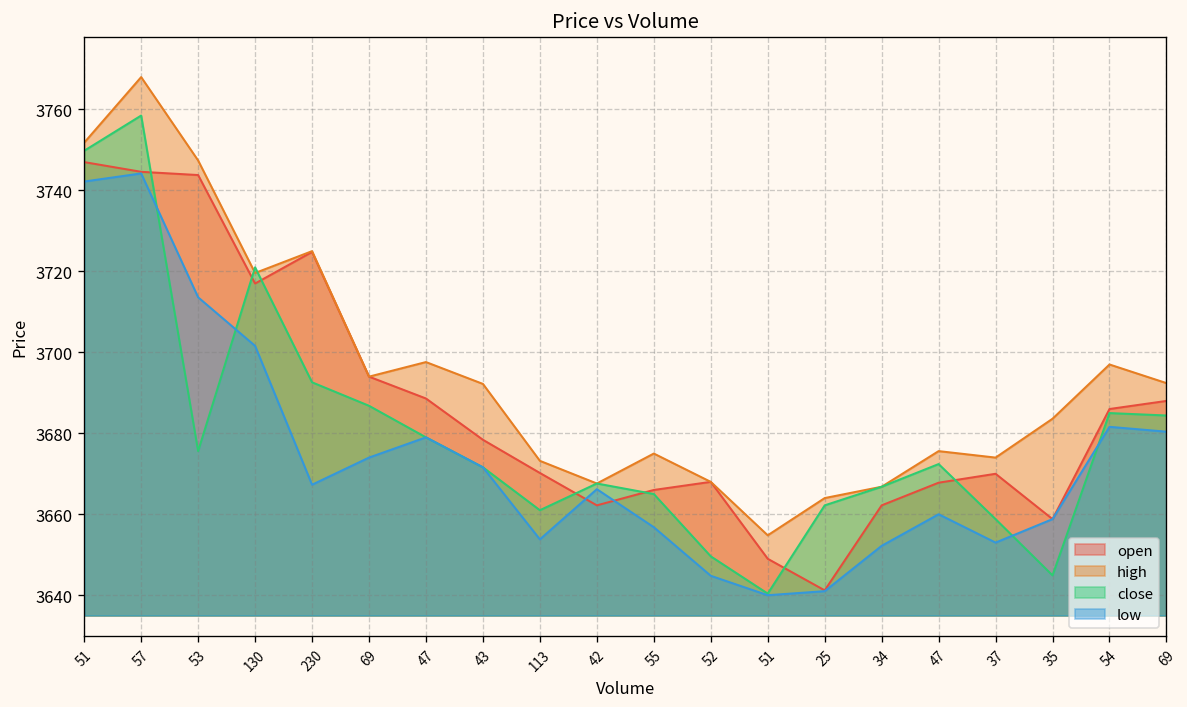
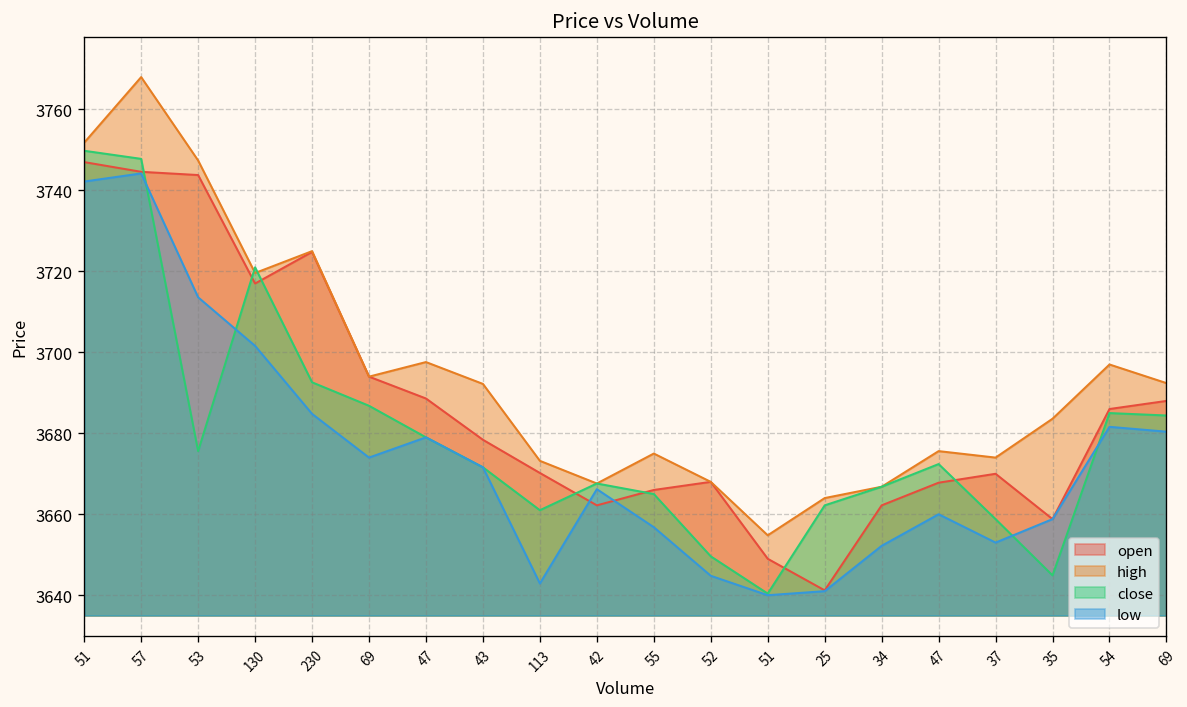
  {
    "close": {
-     "57": 3759,
+     "57": 3748,
      "53": 3676,
      "130": 3721,
      "230": 3693,
      "113": 3661,
      "55": 3665,
      "52": 3650,
      "25": 3662,
      "37": 3659,
      "35": 3645,
      "54": 3685
    },
    "low": {
      "53": 3714,
      "130": 3702,
-     "230": 3667,
-     "113": 3654,
+     "230": 3685,
+     "113": 3643,
      "42": 3666,
      "55": 3657,
      "52": 3645,
      "34": 3652,
      "37": 3653,
      "54": 3682
    }
  }
